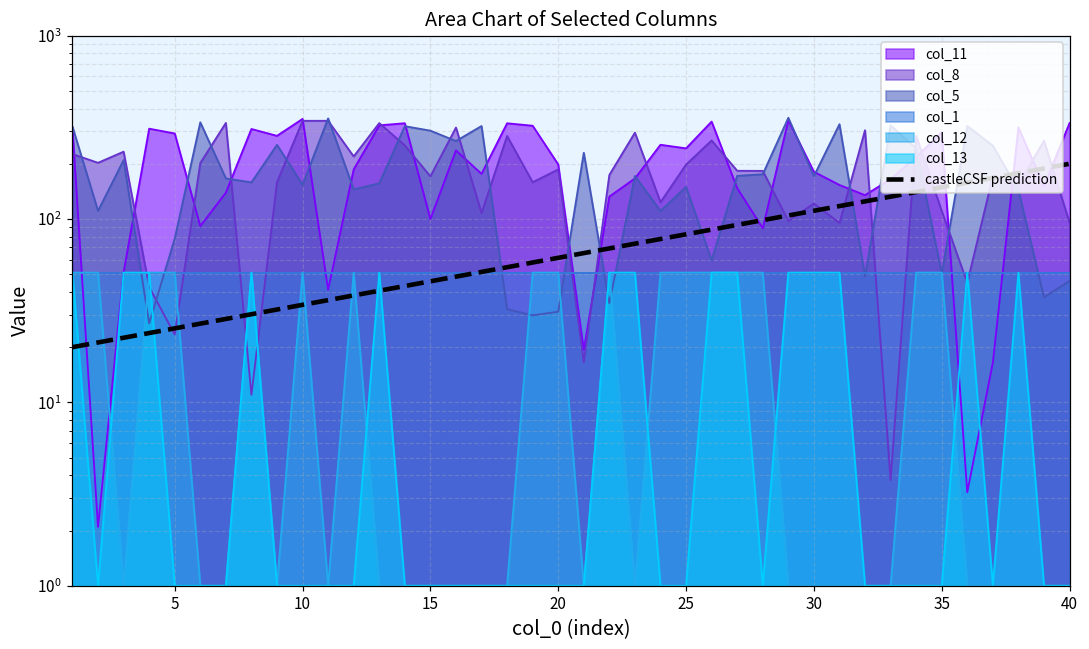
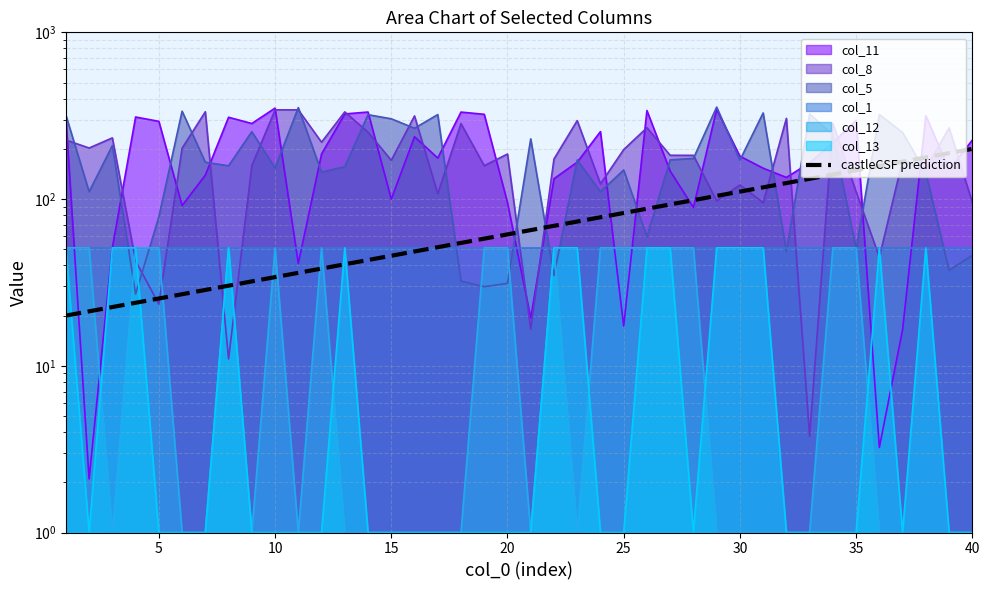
  {
    "col_11": {
      "5": 290,
      "15": 100,
-     "20": 200,
-     "25": 240,
+     "20": 100,
+     "25": 17,
      "30": 180,
-     "40": 330
+     "40": 230
    },
    "castleCSF prediction": {
      "5": 25,
      "10": 34,
      "15": 46,
      "20": 61,
      "25": 80,
      "30": 110,
      "40": 200
    }
  }
